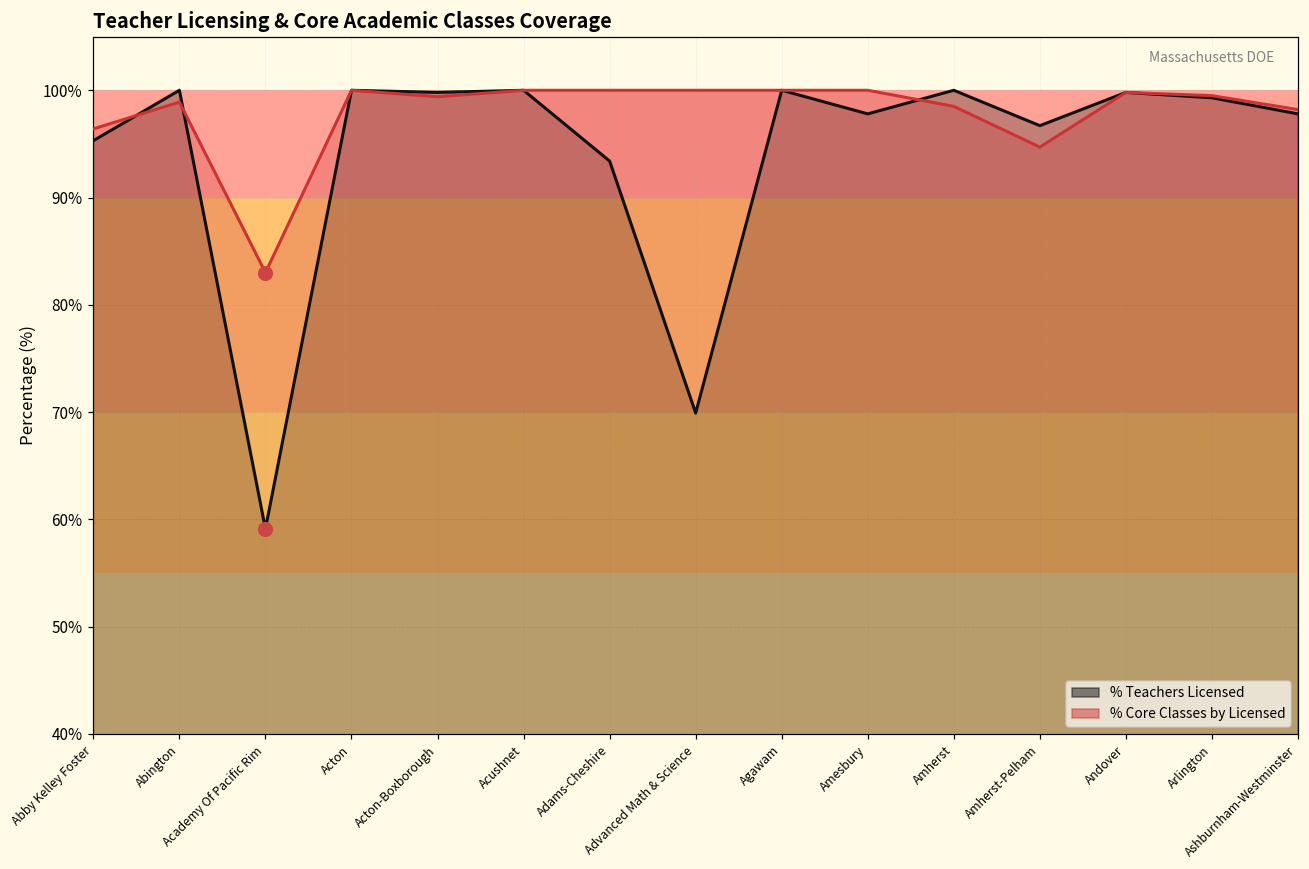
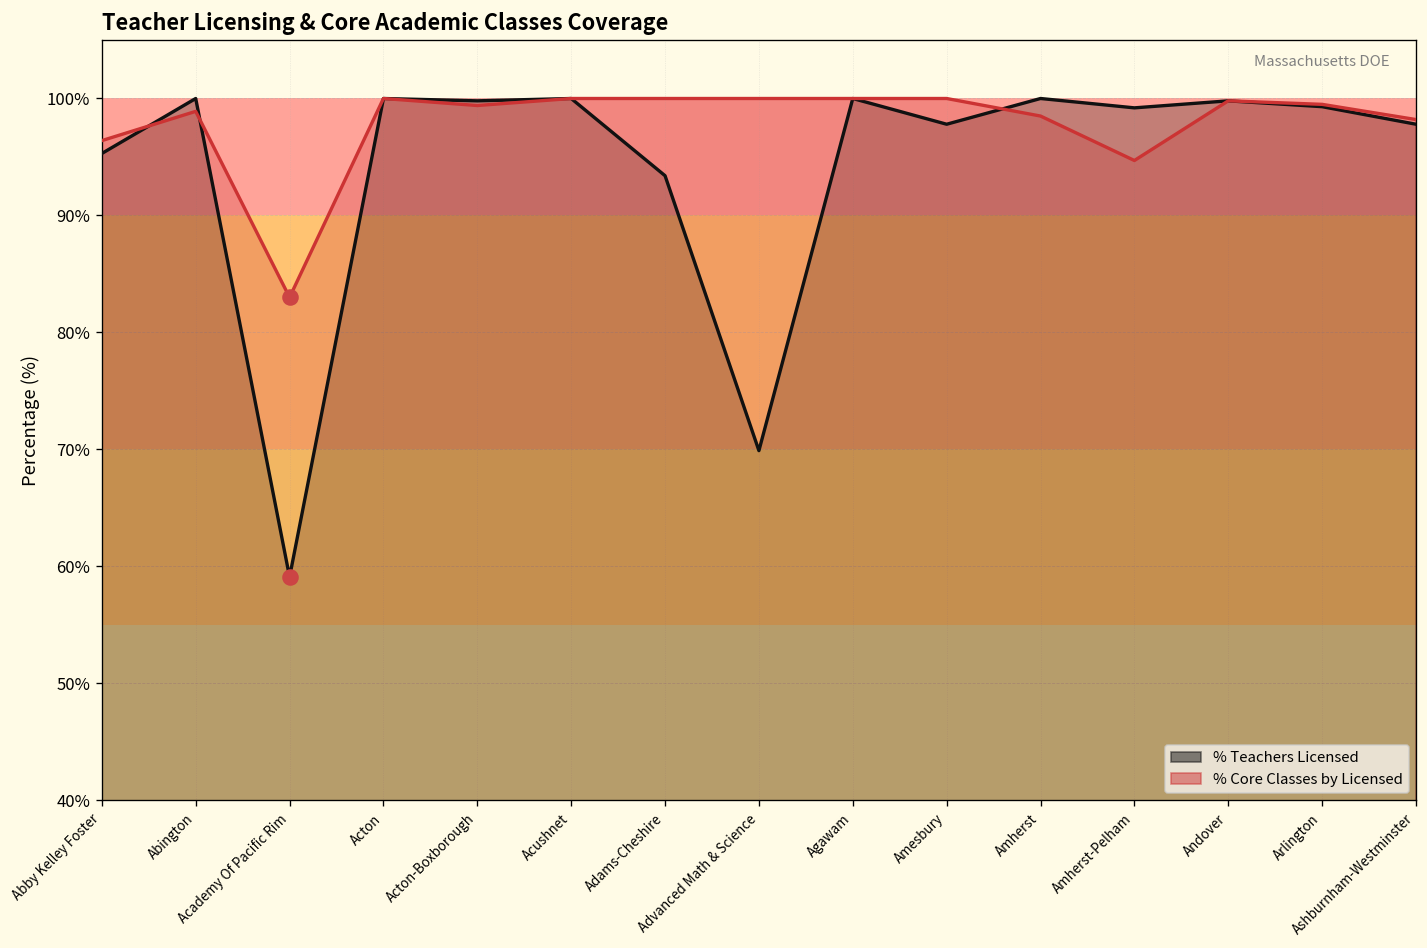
  {
    "% Teachers Licensed": {
      "Abby Kelley Foster": "95%",
      "Abington": "100%",
      "Acton-Boxborough": "100%",
      "Adams-Cheshire": "93%",
      "Advanced Math & Science": "70%",
      "Amesbury": "98%",
      "Amherst": "100%",
-     "Amherst-Pelham": "97%",
+     "Amherst-Pelham": "99%",
      "Ashburnham-Westminster": "98%"
    }
  }
